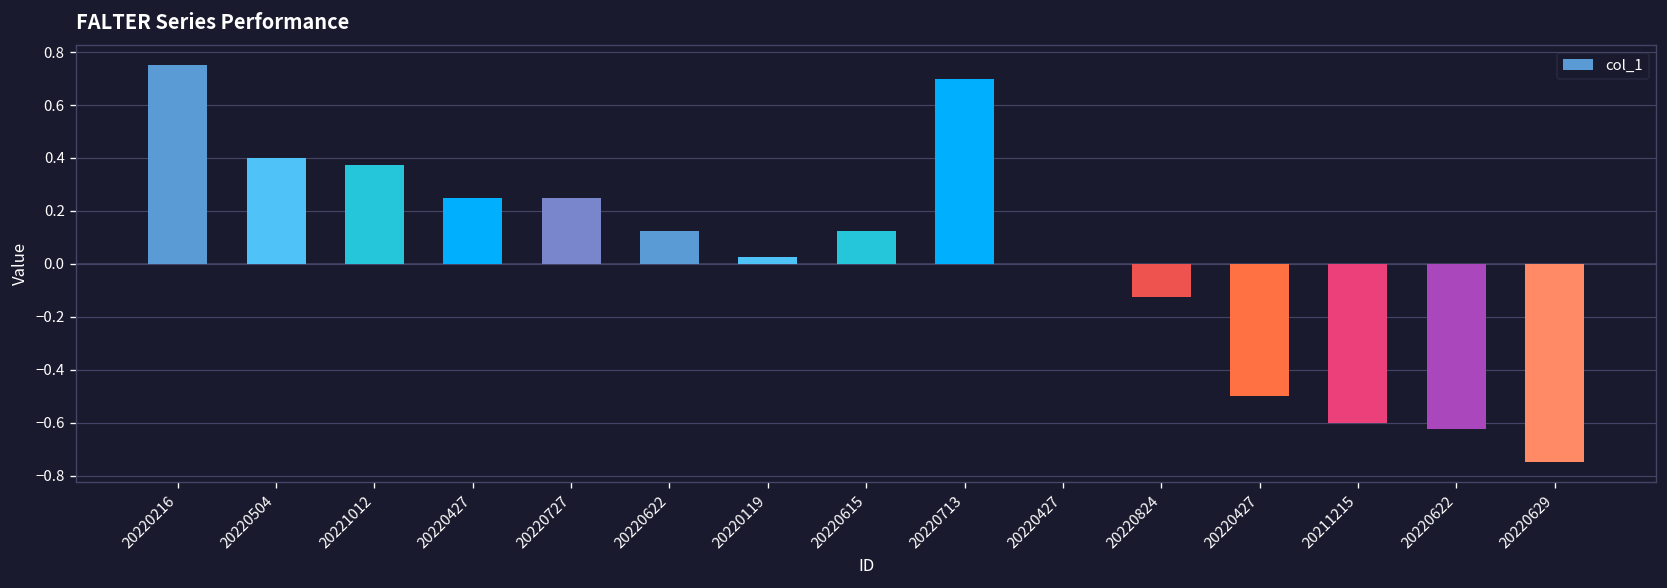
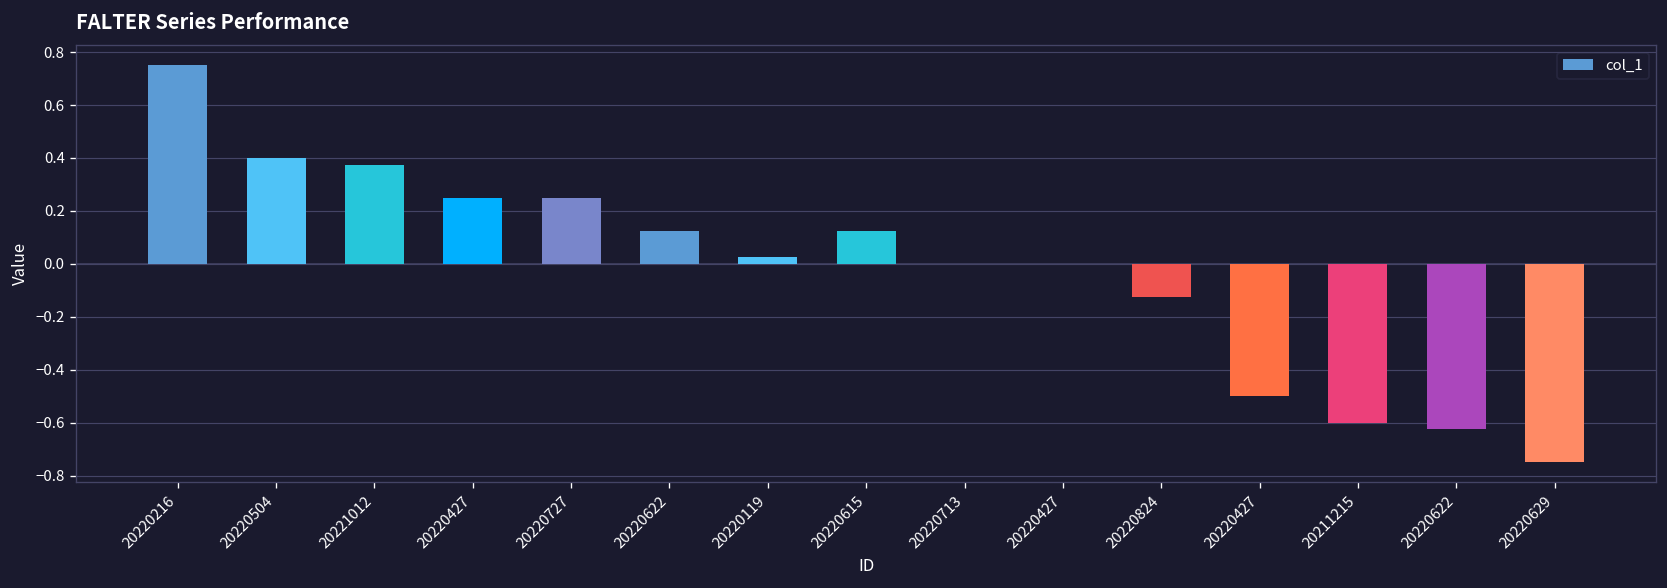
  {
    "20220216": 0.75,
    "20220504": 0.4,
    "20221012": 0.38,
    "20220727": 0.25,
    "20220119": 0.03,
    "20220615": 0.13,
-   "20220713": 0.7,
+   "20220713": 0.0,
    "20220824": -0.13,
    "20211215": -0.6,
    "20220629": -0.75
  }
